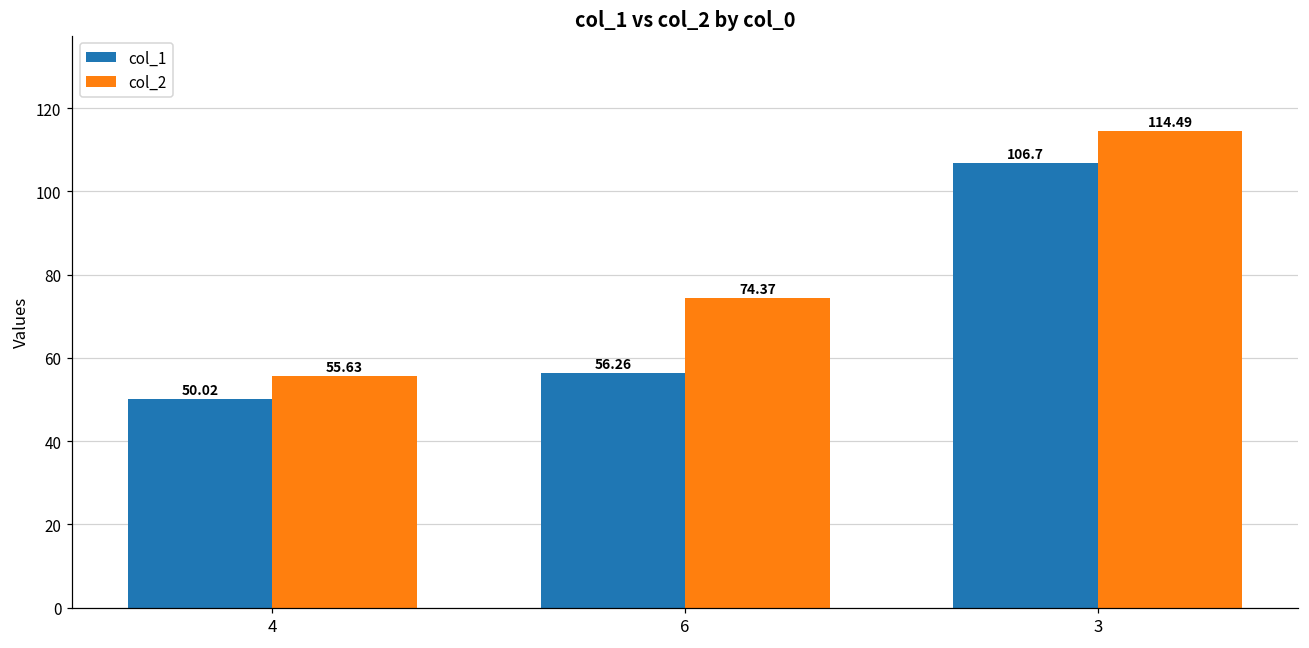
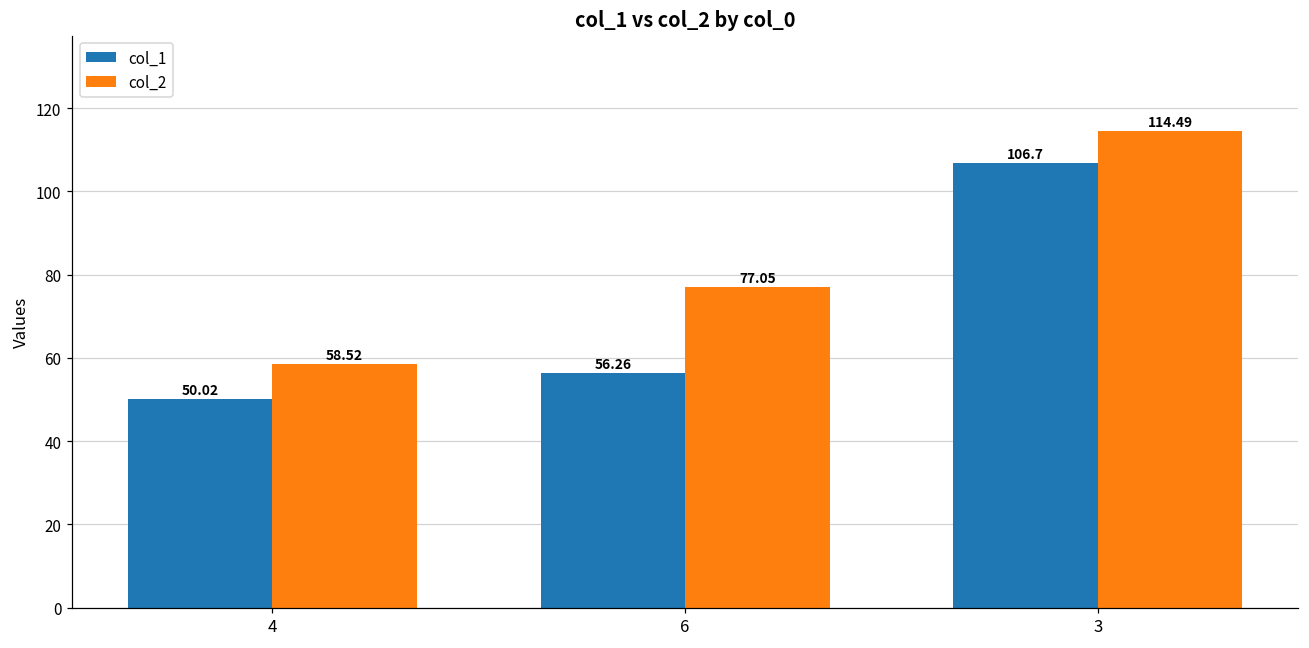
  {
    "col_1": {
      "4": 50.02,
      "6": 56.26,
      "3": 106.7
    },
    "col_2": {
-     "4": 55.63,
-     "6": 74.37,
+     "4": 58.52,
+     "6": 77.05,
      "3": 114.49
    }
  }
